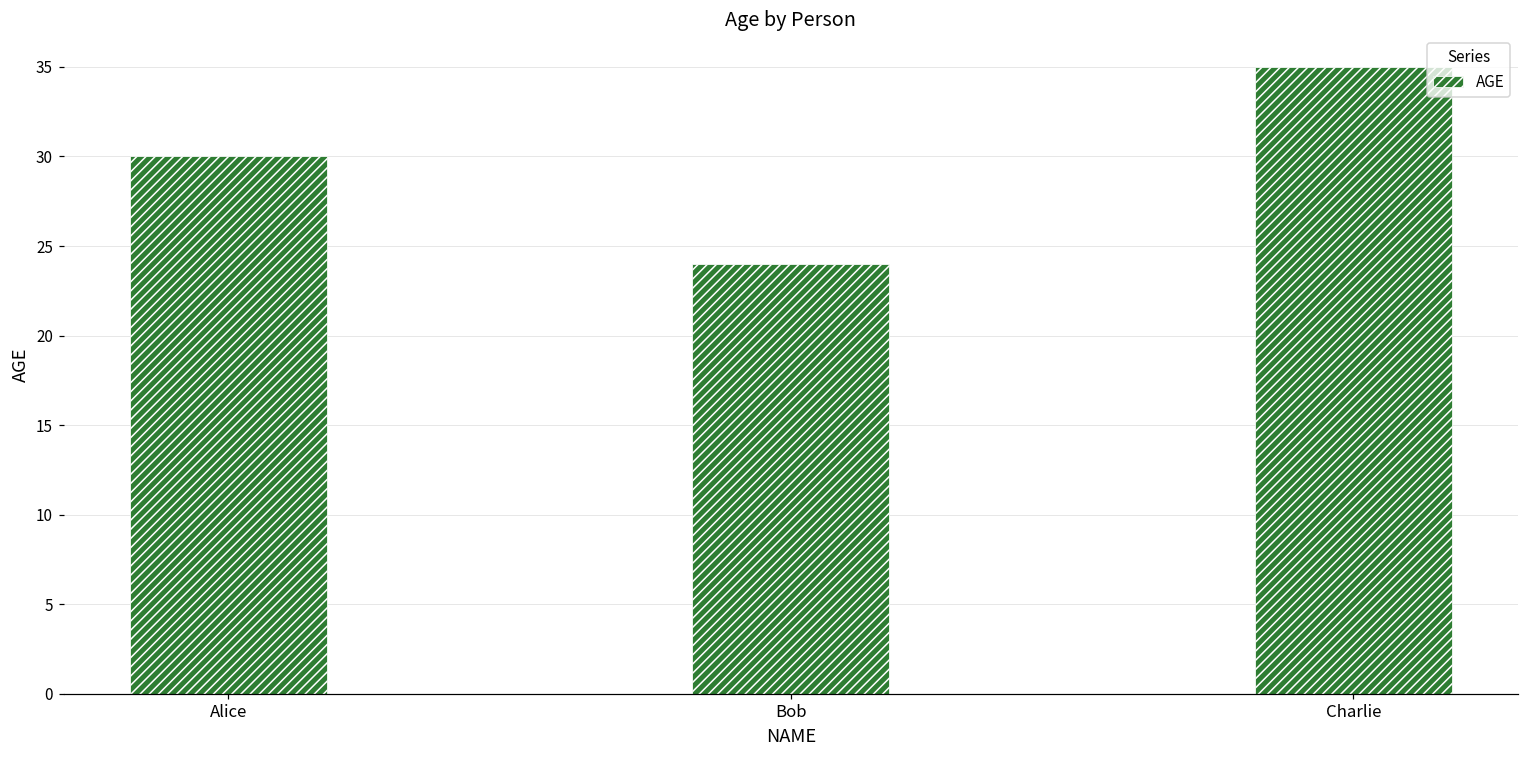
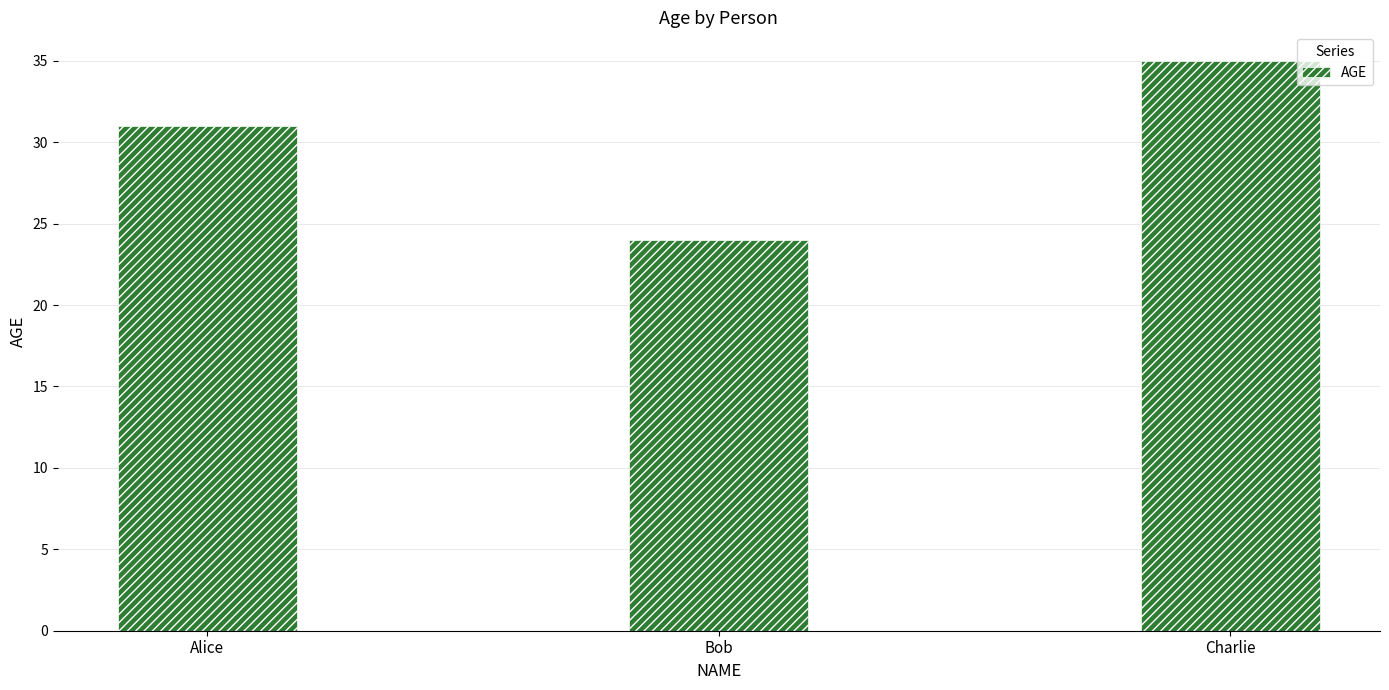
  {
-   "Alice": 30,
+   "Alice": 31,
    "Bob": 24,
    "Charlie": 35
  }
